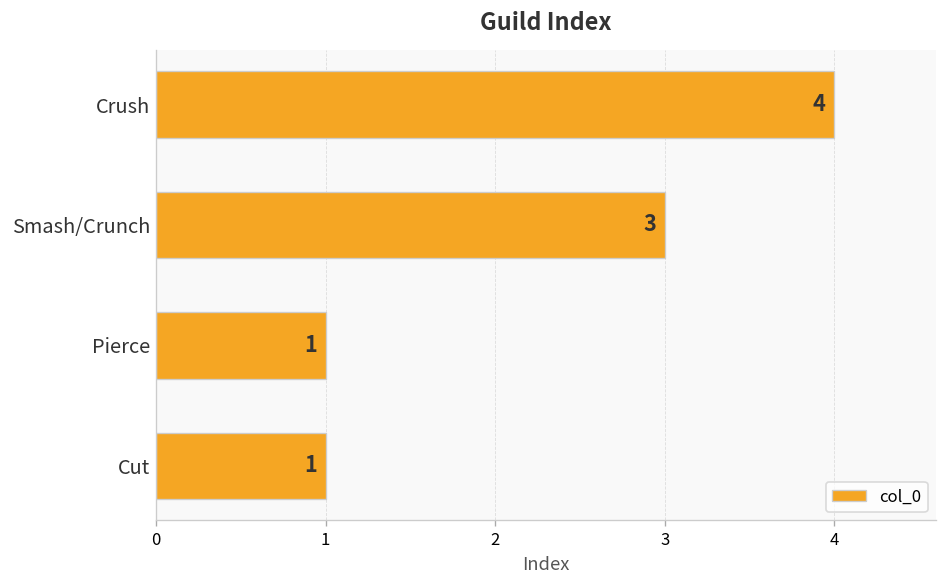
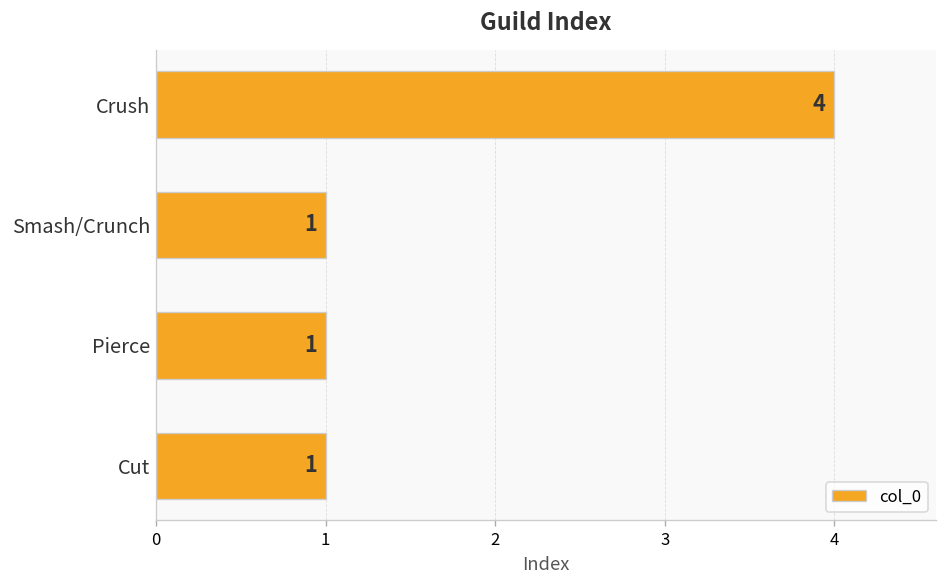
  {
    "Crush": 4,
-   "Smash/Crunch": 3,
+   "Smash/Crunch": 1,
    "Pierce": 1,
    "Cut": 1
  }
